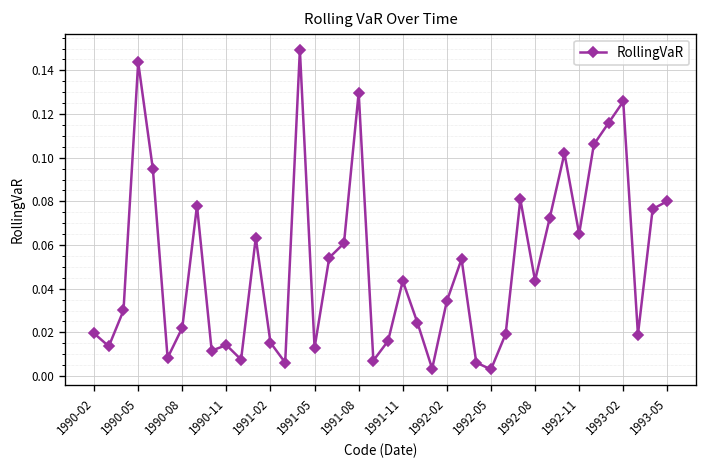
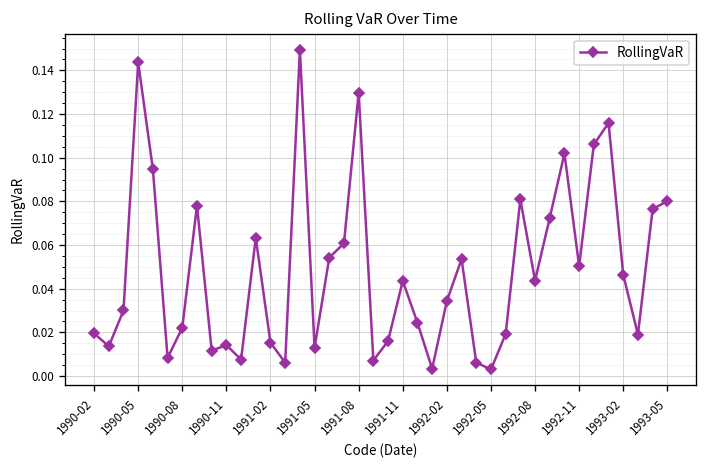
  {
    "1990-02": 0.020,
    "1990-05": 0.144,
    "1990-08": 0.022,
    "1990-11": 0.014,
    "1991-02": 0.015,
    "1991-05": 0.013,
    "1991-08": 0.130,
    "1991-11": 0.044,
    "1992-02": 0.034,
    "1992-05": 0.003,
    "1992-08": 0.044,
-   "1992-11": 0.065,
-   "1993-02": 0.126,
+   "1992-11": 0.050,
+   "1993-02": 0.046,
    "1993-05": 0.080
  }
